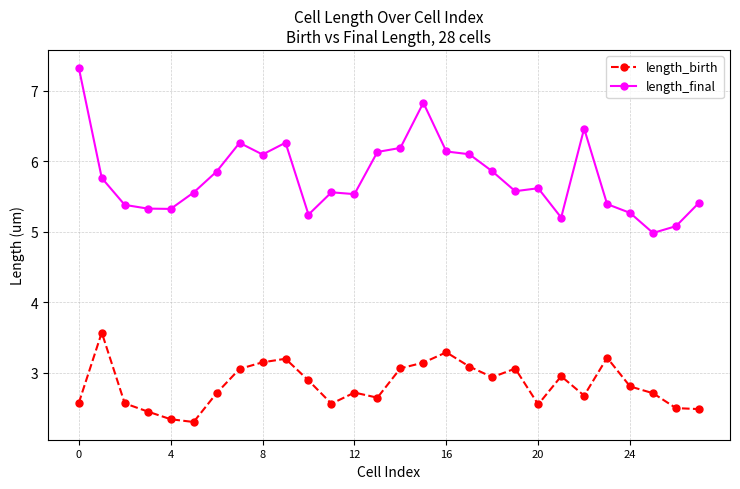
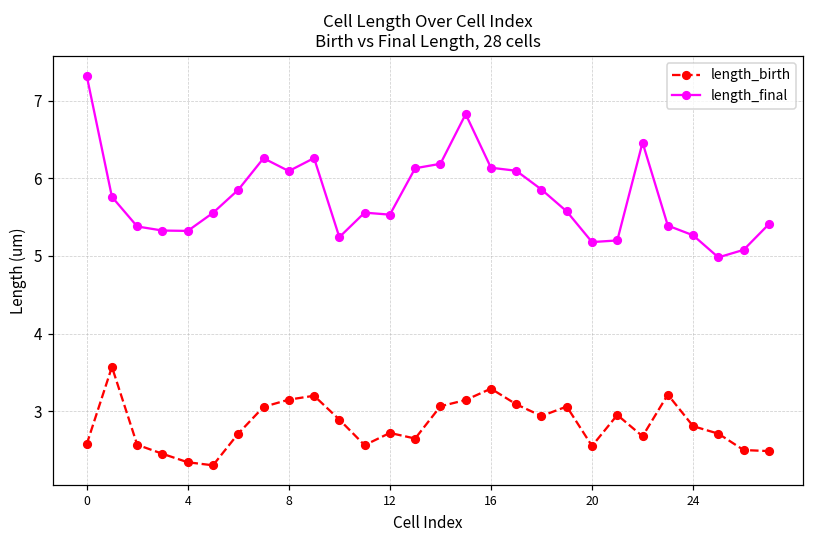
  {
    "length_birth": {
      "0": 2.6,
      "4": 2.3,
      "8": 3.1,
      "12": 2.7,
      "16": 3.3,
      "20": 2.6,
      "24": 2.8
    },
    "length_final": {
      "0": 7.3,
      "4": 5.3,
      "8": 6.1,
      "12": 5.5,
      "16": 6.1,
-     "20": 5.6,
+     "20": 5.2,
      "24": 5.3
    }
  }
